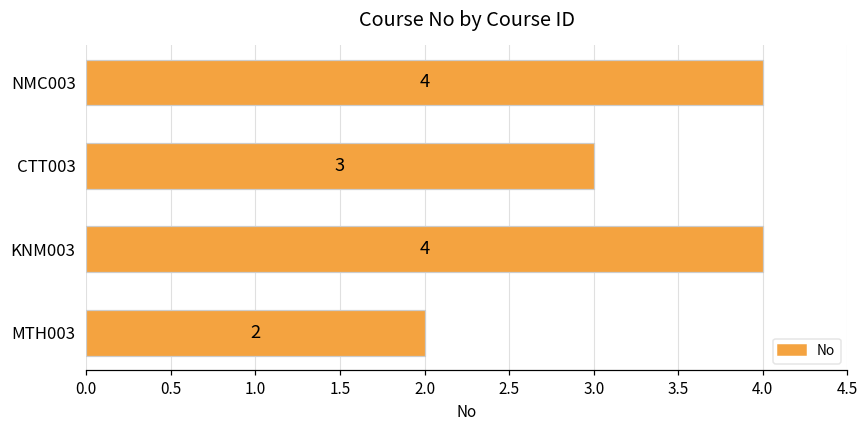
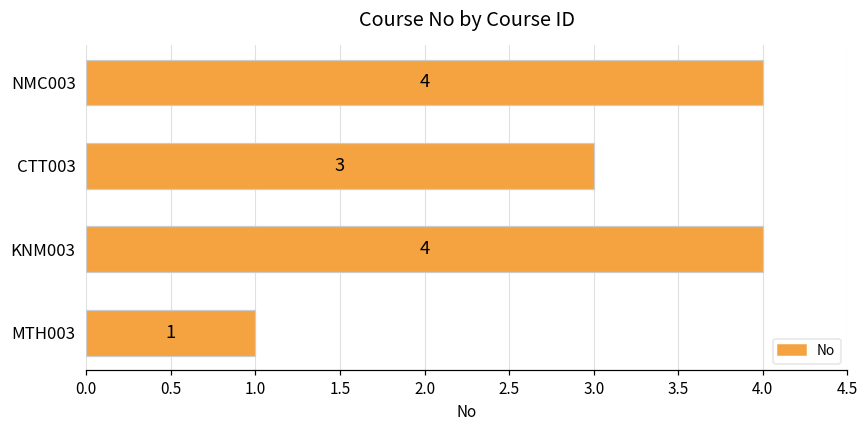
  {
    "NMC003": 4,
    "CTT003": 3,
    "KNM003": 4,
-   "MTH003": 2
+   "MTH003": 1
  }
